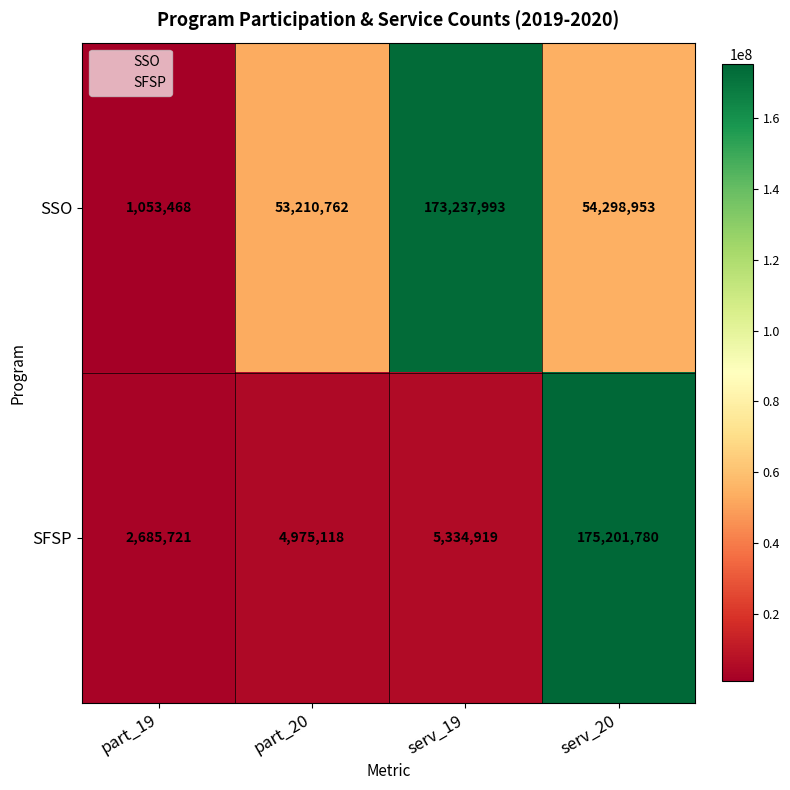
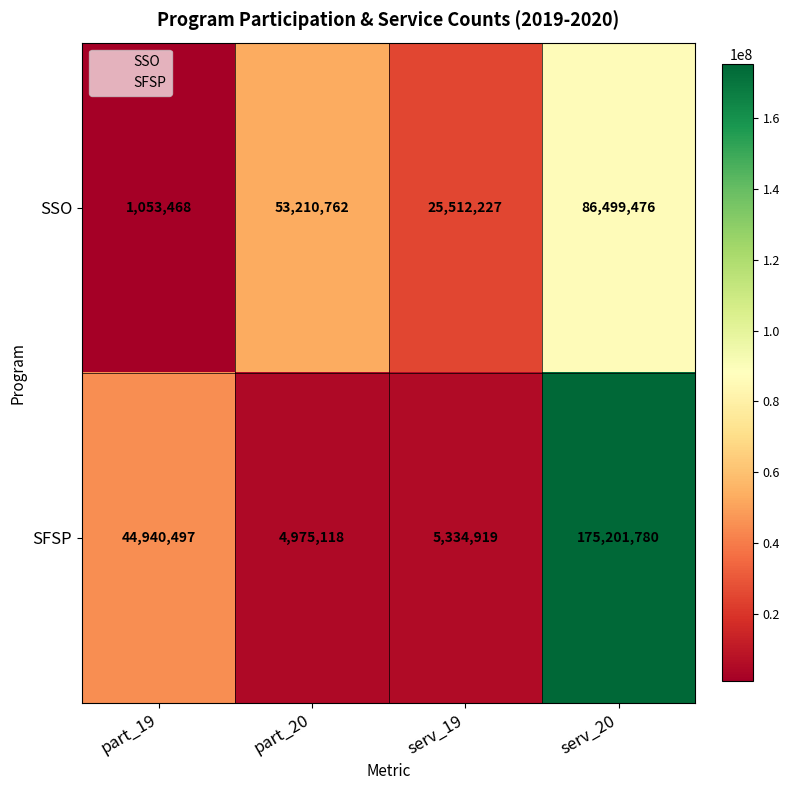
  {
    "SSO": {
      "part_19": "1,053,468",
      "part_20": "53,210,762",
-     "serv_19": "173,237,993",
-     "serv_20": "54,298,953"
+     "serv_19": "25,512,227",
+     "serv_20": "86,499,476"
    },
    "SFSP": {
-     "part_19": "2,685,721",
+     "part_19": "44,940,497",
      "part_20": "4,975,118",
      "serv_19": "5,334,919",
      "serv_20": "175,201,780"
    }
  }
